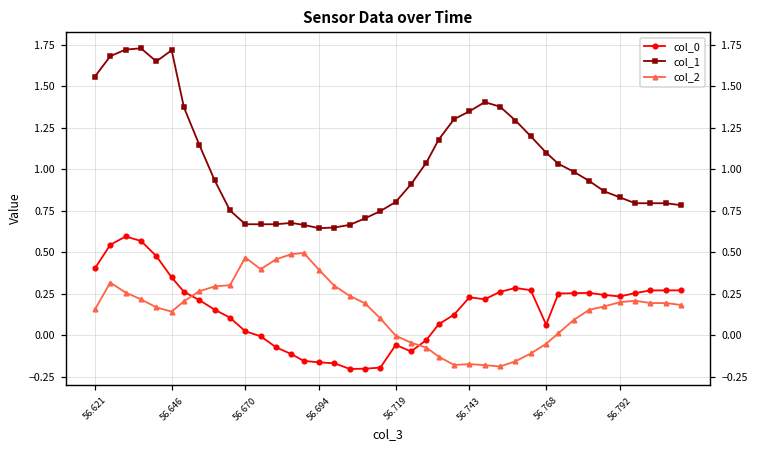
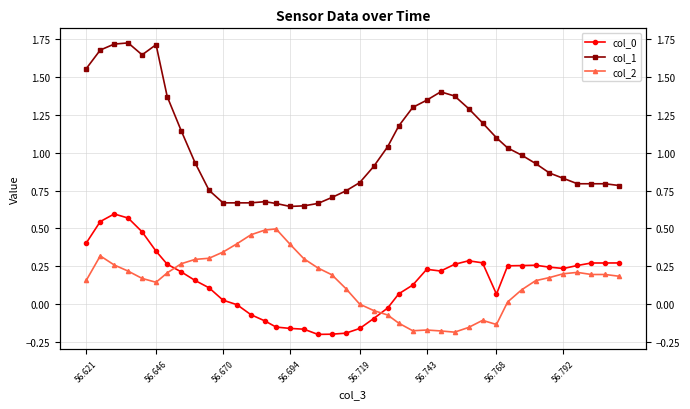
  {
    "col_0": {
      "56.621": 0.40,
      "56.646": 0.35,
      "56.670": 0.02,
      "56.694": -0.16,
-     "56.719": -0.06,
+     "56.719": -0.16,
      "56.743": 0.23,
      "56.768": 0.06,
      "56.792": 0.23
    },
    "col_1": {
      "56.621": 1.56,
      "56.646": 1.72,
      "56.670": 0.67,
      "56.694": 0.65,
      "56.719": 0.80,
      "56.743": 1.35,
      "56.768": 1.10,
      "56.792": 0.83
    },
    "col_2": {
      "56.621": 0.16,
      "56.646": 0.14,
-     "56.670": 0.47,
+     "56.670": 0.34,
      "56.694": 0.40,
      "56.719": 0.00,
      "56.743": -0.17,
-     "56.768": -0.05,
+     "56.768": -0.14,
      "56.792": 0.20
    }
  }
